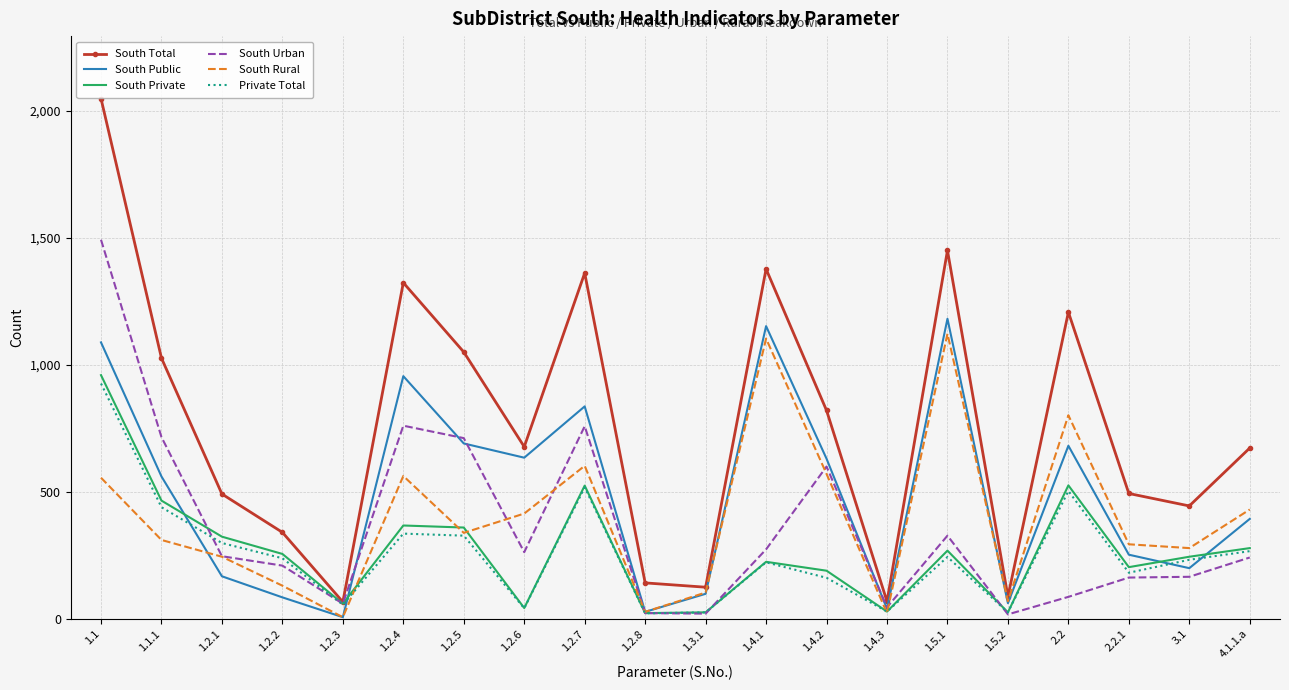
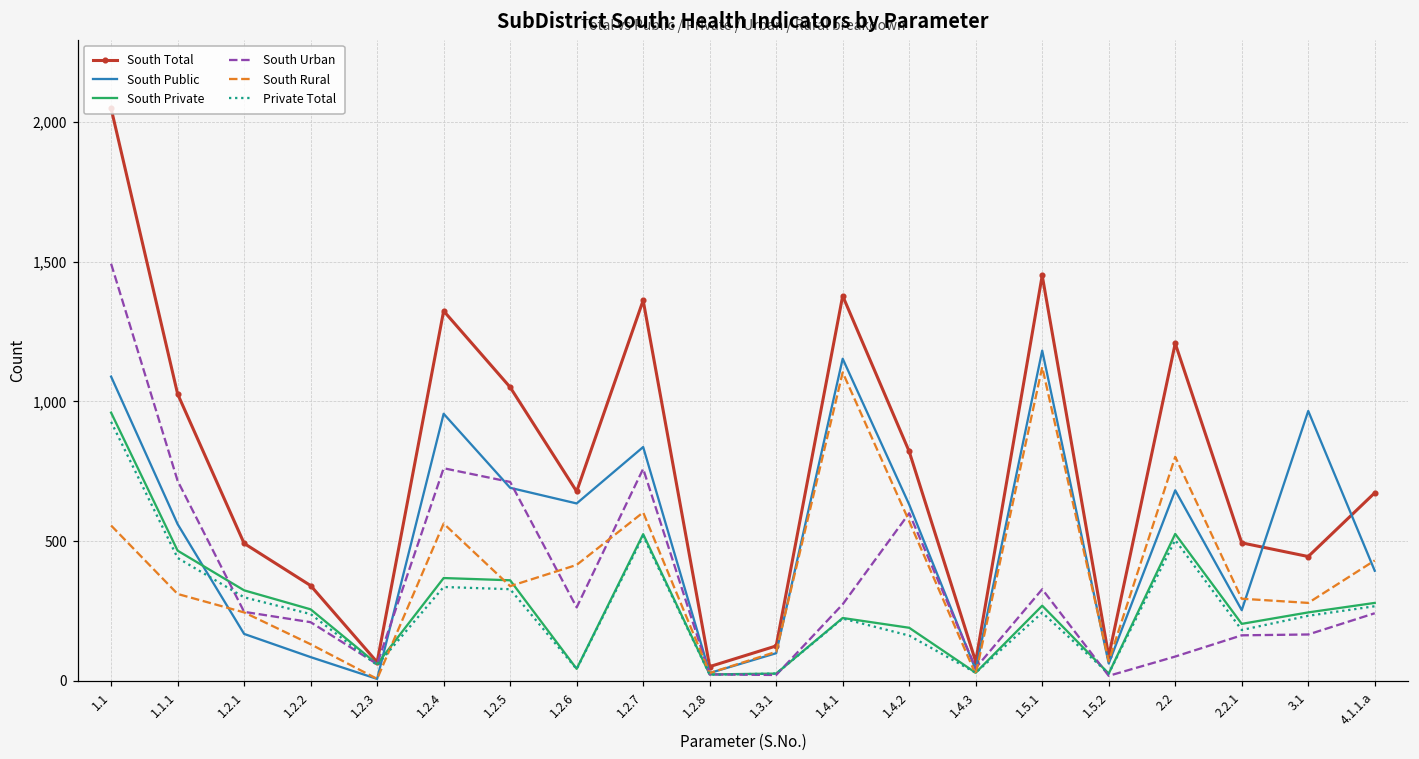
  {
    "South Total": {
      "1.1": "2,050",
      "1.1.1": "1,030",
      "1.2.1": "490",
      "1.2.2": "340",
      "1.2.4": "1,320",
      "1.2.5": "1,050",
      "1.2.6": "680",
      "1.2.7": "1,360",
-     "1.2.8": "140",
+     "1.2.8": "50",
      "1.3.1": "130",
      "1.4.1": "1,380",
      "1.4.2": "820",
      "1.4.3": "70",
      "1.5.1": "1,450",
      "1.5.2": "90",
      "2.2": "1,210",
      "2.2.1": "490",
      "3.1": "450",
      "4.1.1.a": "670"
    },
    "South Public": {
      "1.1": "1,090",
      "1.1.1": "560",
      "1.2.1": "170",
      "1.2.2": "90",
      "1.2.4": "960",
      "1.2.5": "690",
      "1.2.6": "640",
      "1.2.7": "840",
      "1.4.1": "1,150",
      "1.4.2": "630",
      "1.5.1": "1,180",
      "2.2": "680",
      "2.2.1": "250",
-     "3.1": "200",
+     "3.1": "970",
      "4.1.1.a": "390"
    },
    "South Urban": {
      "1.1": "1,490",
      "1.1.1": "720",
      "1.2.2": "210",
      "1.2.4": "760",
      "1.2.5": "710",
      "1.2.6": "260",
      "1.2.7": "760",
      "1.4.1": "270",
      "1.4.2": "600",
      "1.5.1": "330",
      "2.2": "90",
      "2.2.1": "160",
      "3.1": "170",
      "4.1.1.a": "240"
    },
    "South Rural": {
      "1.1": "560",
      "1.1.1": "310",
      "1.2.2": "130",
      "1.2.4": "560",
      "1.2.5": "340",
      "1.2.6": "420",
      "1.2.7": "600",
      "1.4.1": "1,100",
      "1.4.2": "570",
      "1.5.1": "1,120",
      "2.2": "800",
      "2.2.1": "290",
      "3.1": "280",
      "4.1.1.a": "430"
    }
  }
